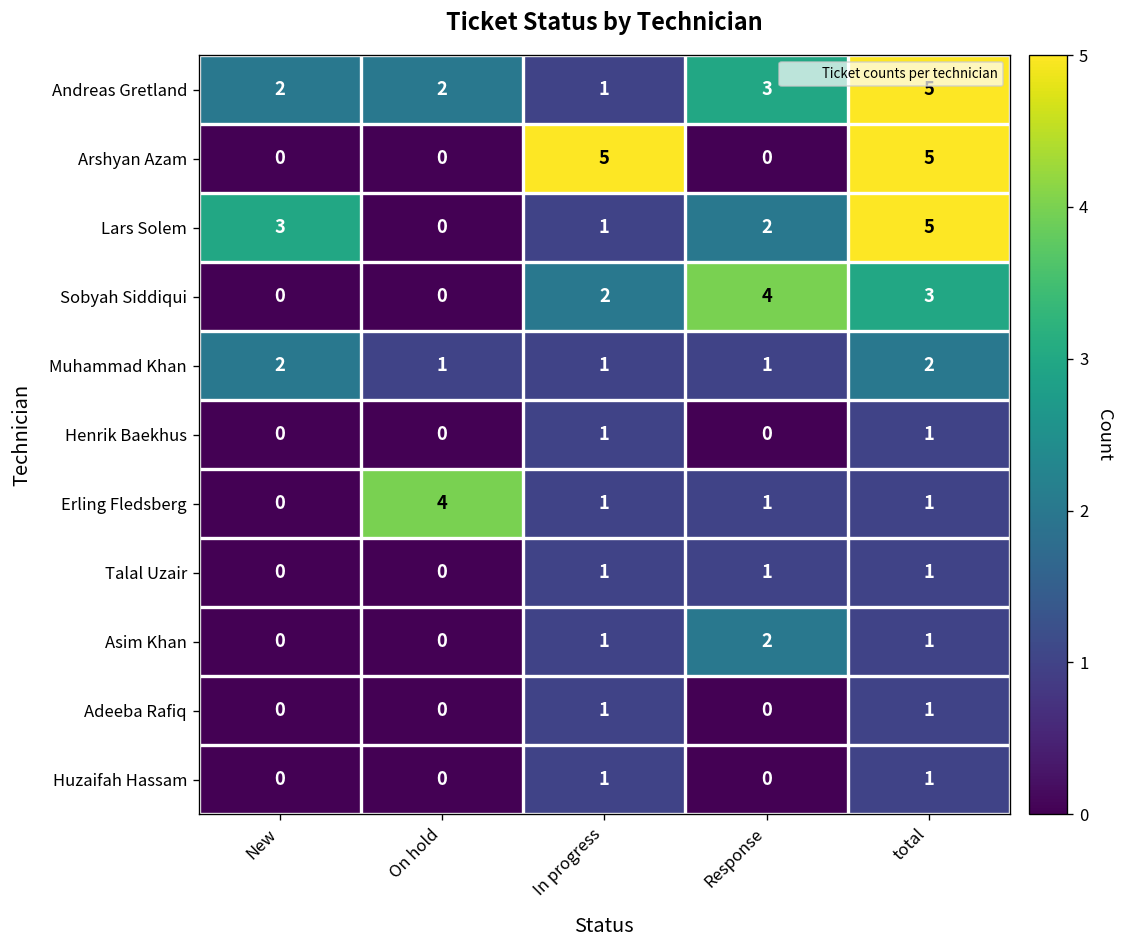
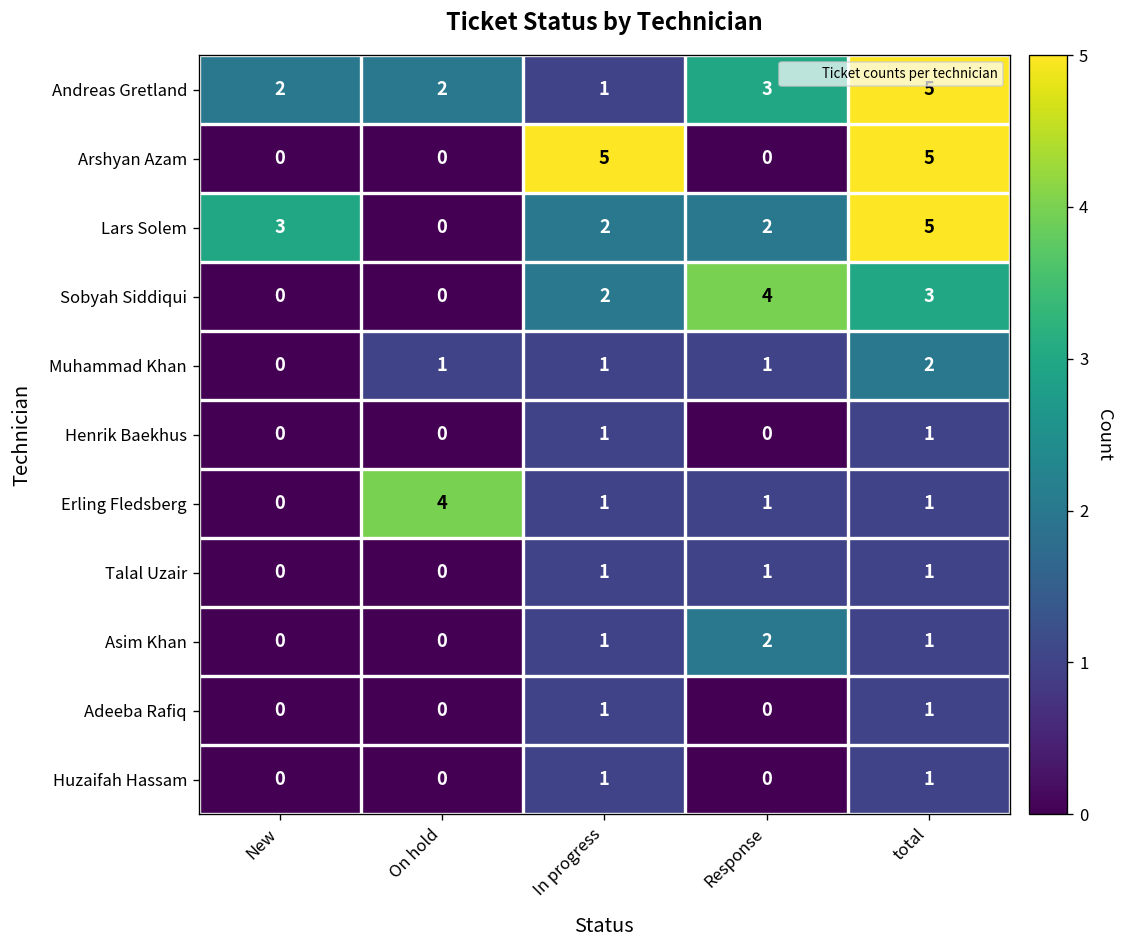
  {
    "Andreas Gretland": {
      "New": 2,
      "On hold": 2,
      "In progress": 1,
      "Response": 3
    },
    "Arshyan Azam": {
      "New": 0,
      "On hold": 0,
      "In progress": 5,
      "Response": 0,
      "total": 5
    },
    "Lars Solem": {
      "New": 3,
      "On hold": 0,
-     "In progress": 1,
+     "In progress": 2,
      "Response": 2,
      "total": 5
    },
    "Sobyah Siddiqui": {
      "New": 0,
      "On hold": 0,
      "In progress": 2,
      "Response": 4,
      "total": 3
    },
    "Muhammad Khan": {
-     "New": 2,
+     "New": 0,
      "On hold": 1,
      "In progress": 1,
      "Response": 1,
      "total": 2
    },
    "Henrik Baekhus": {
      "New": 0,
      "On hold": 0,
      "In progress": 1,
      "Response": 0,
      "total": 1
    },
    "Erling Fledsberg": {
      "New": 0,
      "On hold": 4,
      "In progress": 1,
      "Response": 1,
      "total": 1
    },
    "Talal Uzair": {
      "New": 0,
      "On hold": 0,
      "In progress": 1,
      "Response": 1,
      "total": 1
    },
    "Asim Khan": {
      "New": 0,
      "On hold": 0,
      "In progress": 1,
      "Response": 2,
      "total": 1
    },
    "Adeeba Rafiq": {
      "New": 0,
      "On hold": 0,
      "In progress": 1,
      "Response": 0,
      "total": 1
    },
    "Huzaifah Hassam": {
      "New": 0,
      "On hold": 0,
      "In progress": 1,
      "Response": 0,
      "total": 1
    }
  }
